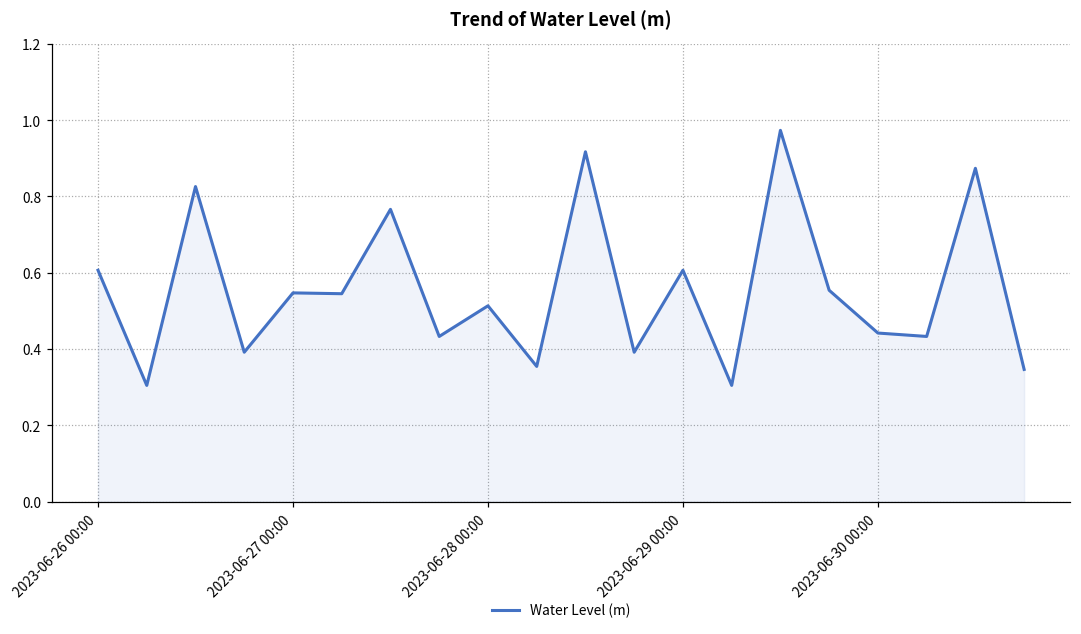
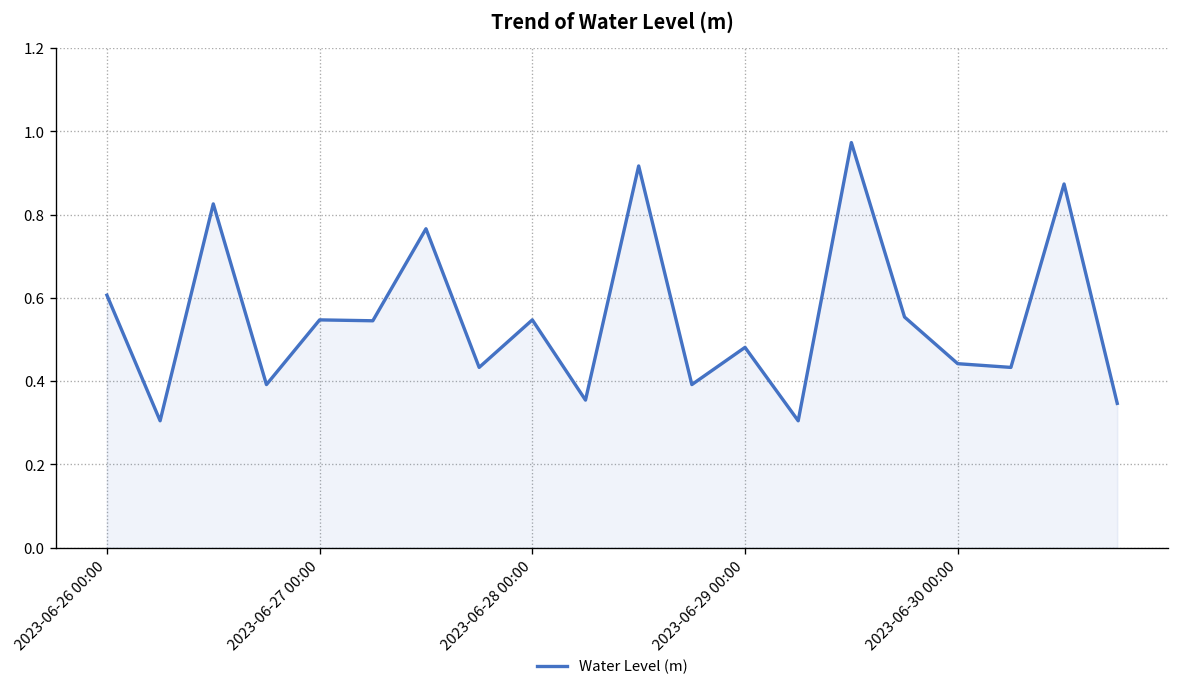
  {
    "2023-06-26 00:00": 0.61,
    "2023-06-27 00:00": 0.55,
-   "2023-06-28 00:00": 0.51,
-   "2023-06-29 00:00": 0.61,
+   "2023-06-28 00:00": 0.55,
+   "2023-06-29 00:00": 0.48,
    "2023-06-30 00:00": 0.44
  }
